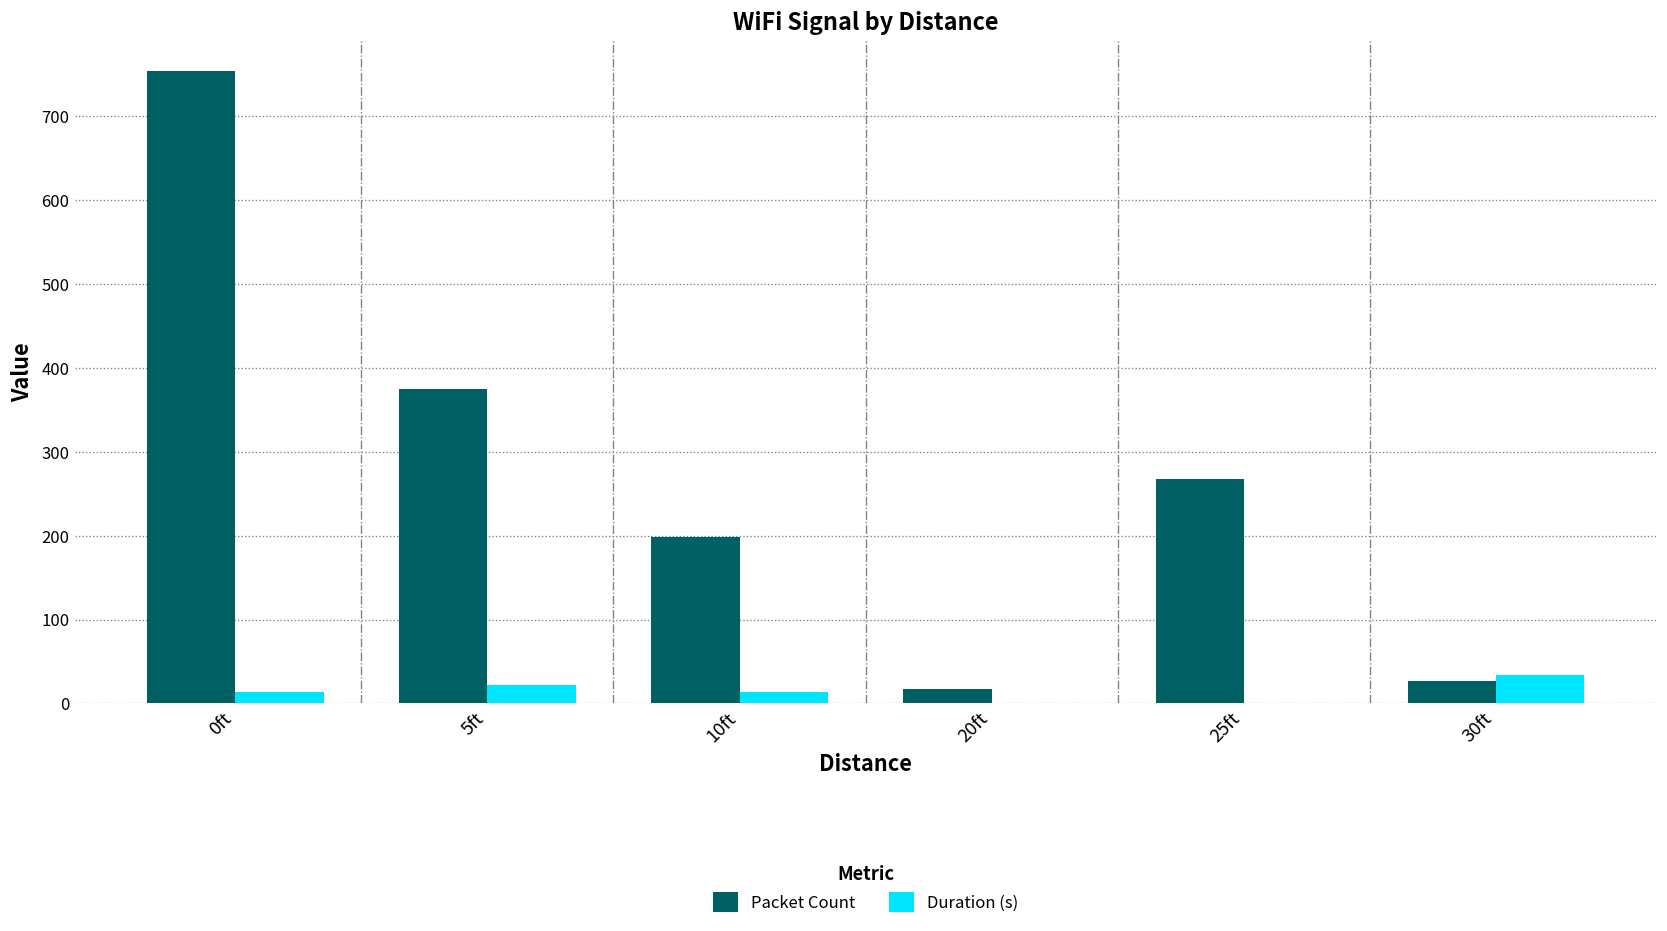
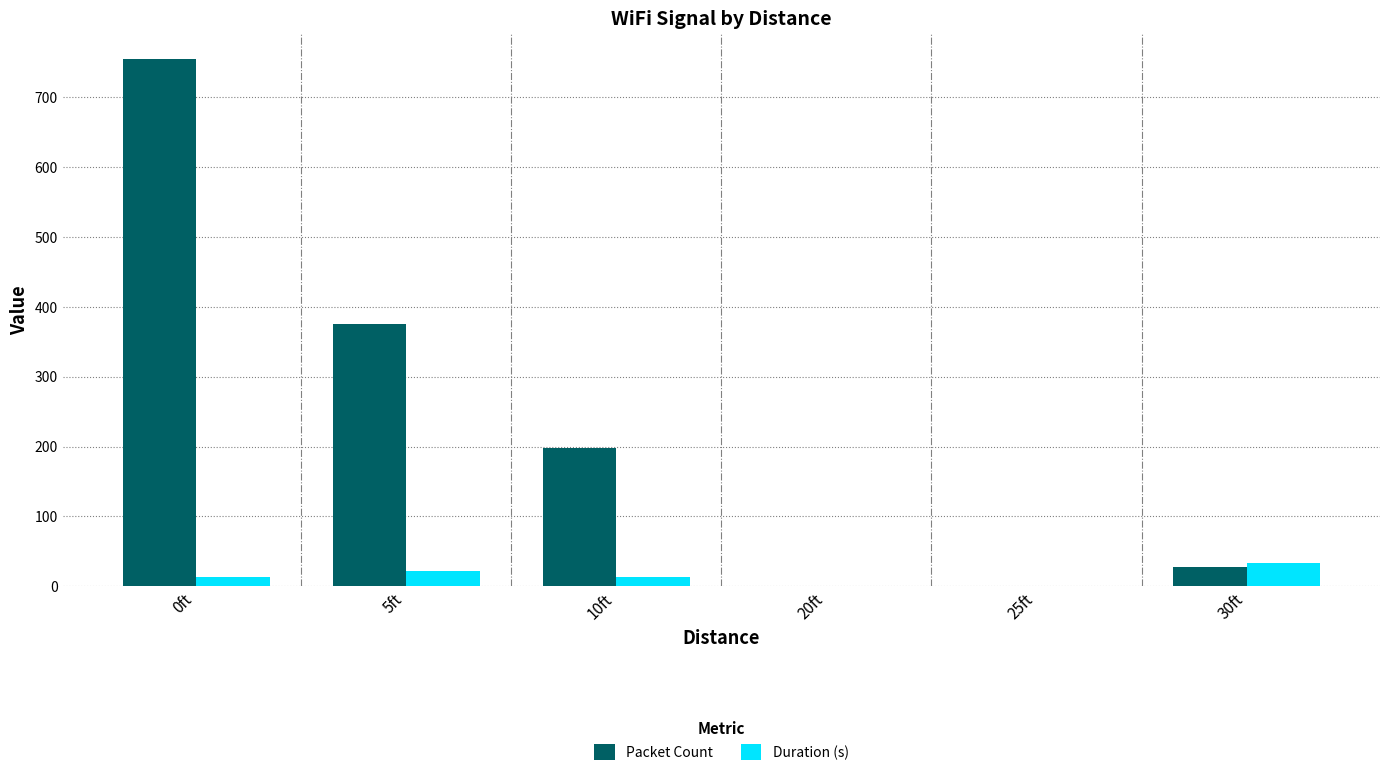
  {
    "Packet Count": {
      "0ft": 750,
      "5ft": 380,
      "10ft": 200,
-     "20ft": 20,
-     "25ft": 270,
+     "20ft": 0,
+     "25ft": 0,
      "30ft": 30
    },
    "Duration (s)": {
      "0ft": 10,
      "5ft": 20,
      "10ft": 10,
      "20ft": 0,
      "25ft": 0,
      "30ft": 30
    }
  }
